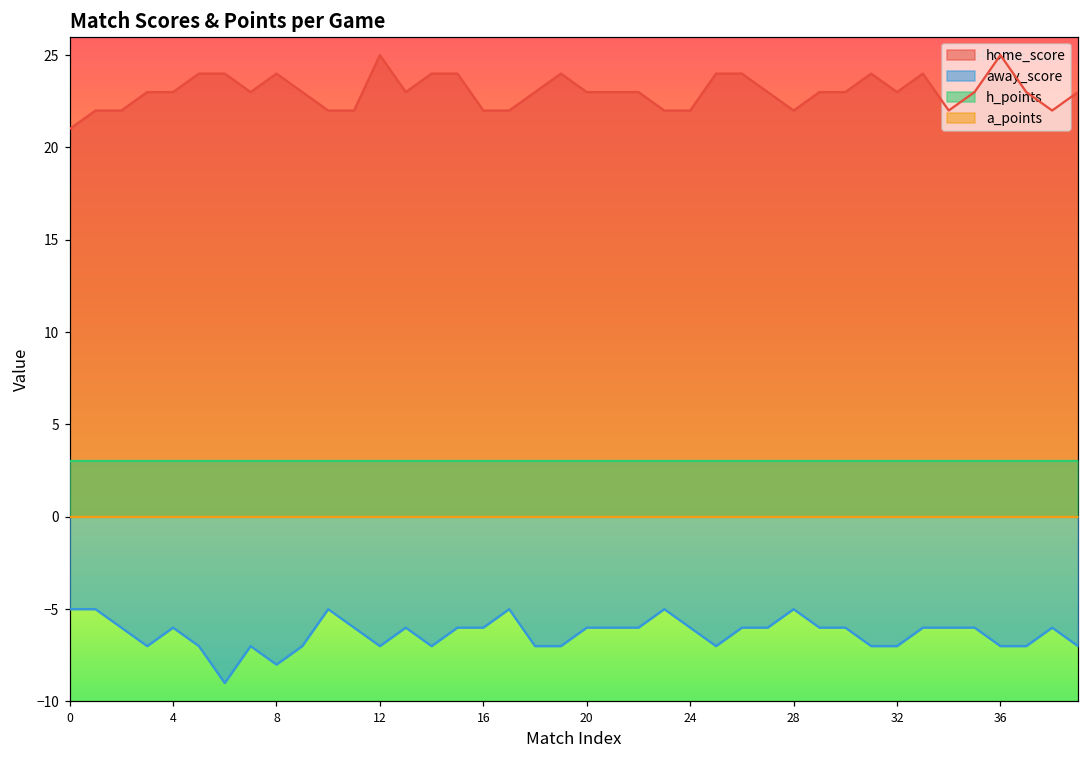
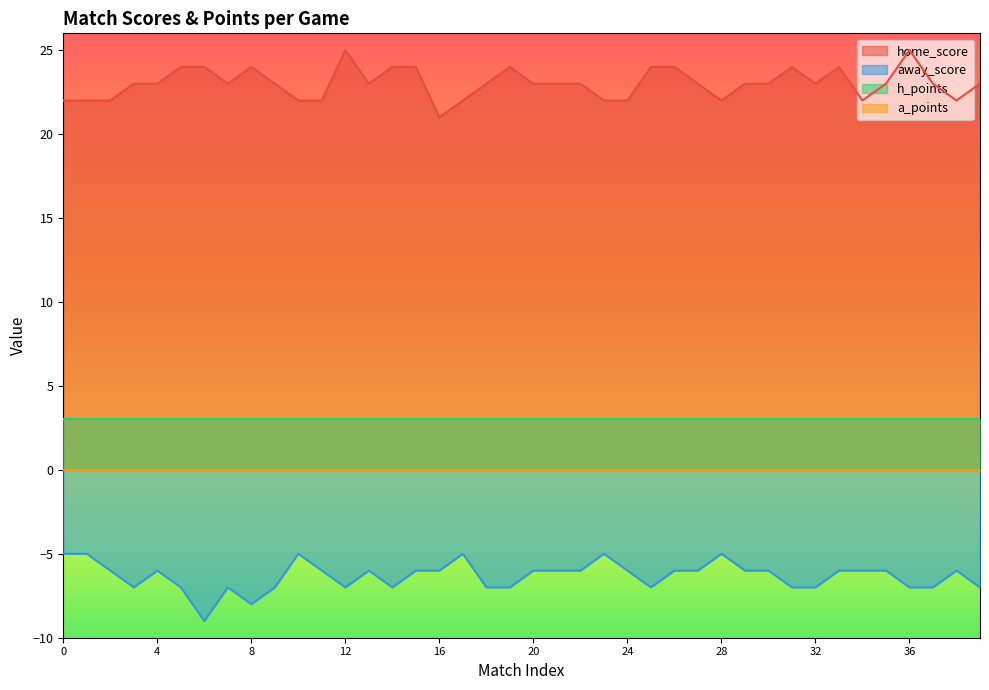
  {
    "home_score": {
-     "0": 21,
+     "0": 22,
      "4": 23,
      "8": 24,
      "12": 25,
-     "16": 22,
+     "16": 21,
      "20": 23,
      "24": 22,
      "28": 22,
      "32": 23
    },
    "h_points": {
      "0": 3,
      "4": 3,
      "8": 3,
      "12": 3,
      "16": 3,
      "20": 3,
      "24": 3,
      "28": 3,
      "32": 3,
      "36": 3
    },
    "a_points": {
      "0": 0,
      "4": 0,
      "8": 0,
      "12": 0,
      "16": 0,
      "20": 0,
      "24": 0,
      "28": 0,
      "32": 0,
      "36": 0
    }
  }
